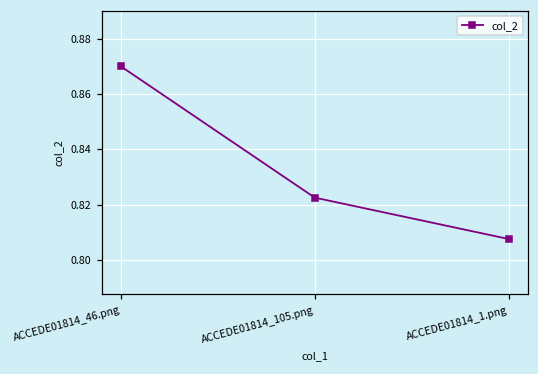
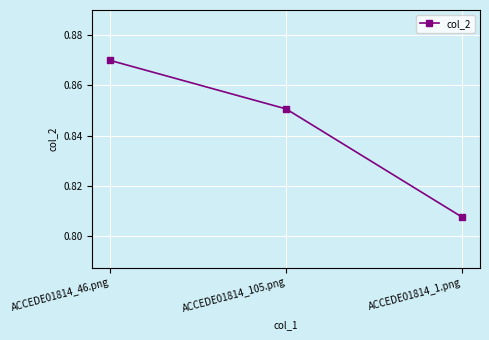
  {
    "ACCEDE01814_46.png": 0.870,
-   "ACCEDE01814_105.png": 0.823,
+   "ACCEDE01814_105.png": 0.851,
    "ACCEDE01814_1.png": 0.808
  }
